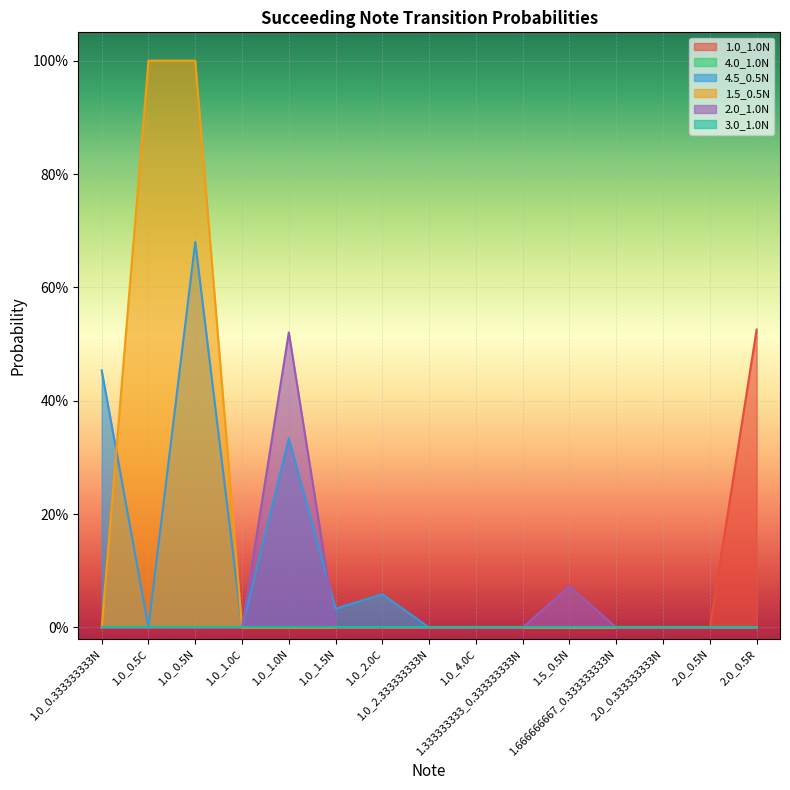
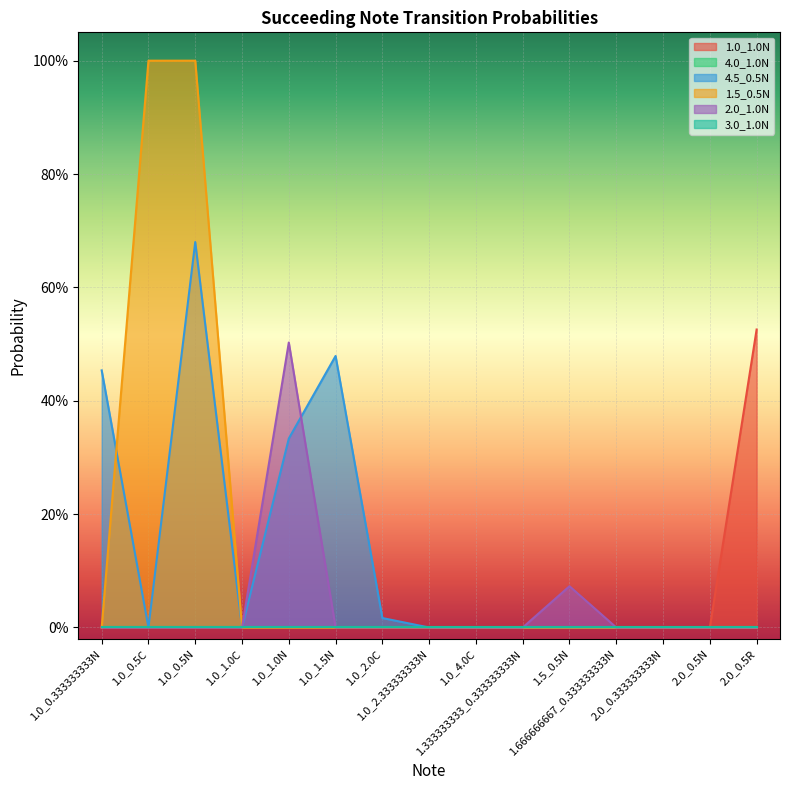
  {
    "1.0_1.0N": {
      "2.0_0.5R": "53%"
    },
    "4.5_0.5N": {
      "1.0_0.333333333N": "45%",
      "1.0_0.5N": "68%",
      "1.0_1.0N": "33%",
-     "1.0_1.5N": "3%",
-     "1.0_2.0C": "6%"
+     "1.0_1.5N": "48%",
+     "1.0_2.0C": "2%"
    },
    "1.5_0.5N": {
      "1.0_0.5C": "100%",
      "1.0_0.5N": "100%"
    },
    "2.0_1.0N": {
-     "1.0_1.0N": "52%",
+     "1.0_1.0N": "50%",
      "1.5_0.5N": "7%"
    }
  }
